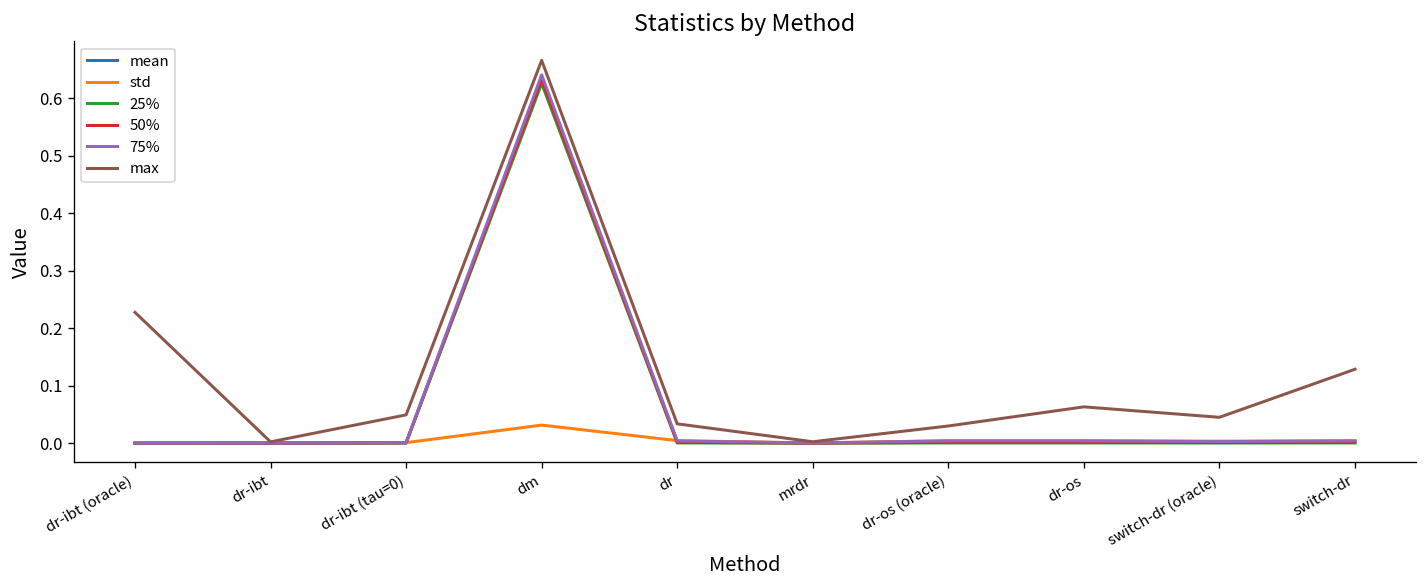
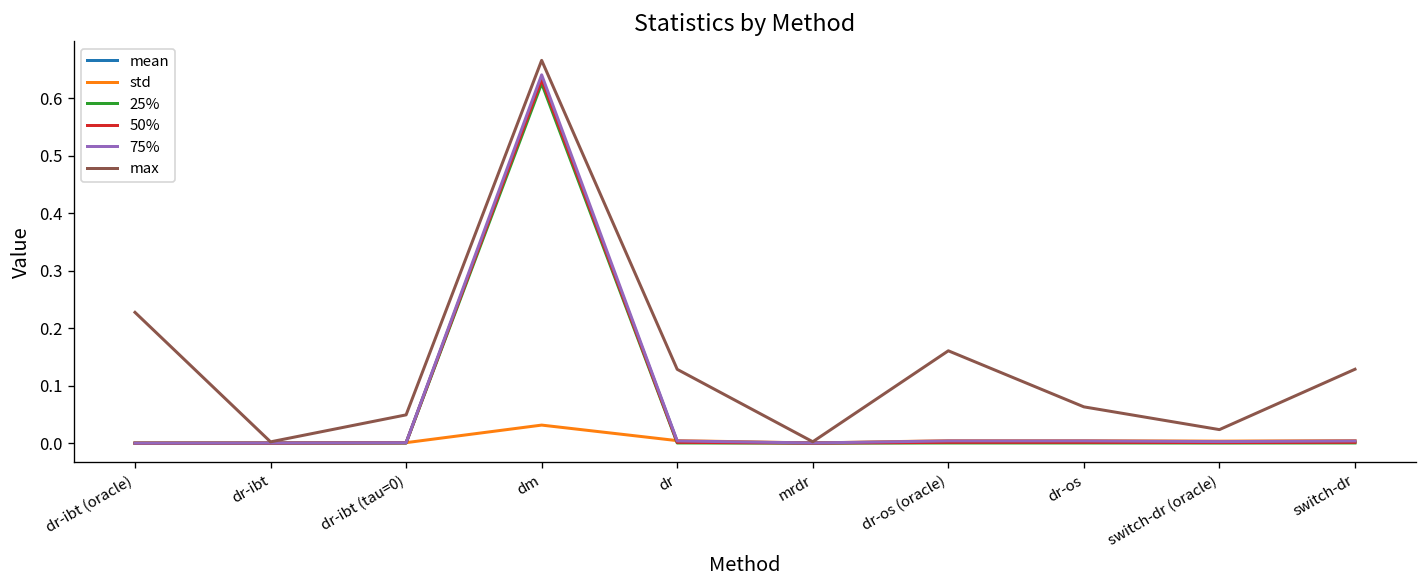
  {
    "std": {
      "dm": 0.03
    },
    "25%": {
      "dm": 0.63
    },
    "75%": {
      "dm": 0.64
    },
    "max": {
      "dr-ibt (oracle)": 0.23,
      "dr-ibt (tau=0)": 0.05,
      "dm": 0.67,
-     "dr": 0.03,
-     "dr-os (oracle)": 0.03,
+     "dr": 0.13,
+     "dr-os (oracle)": 0.16,
      "dr-os": 0.06,
-     "switch-dr (oracle)": 0.04,
+     "switch-dr (oracle)": 0.02,
      "switch-dr": 0.13
    }
  }
